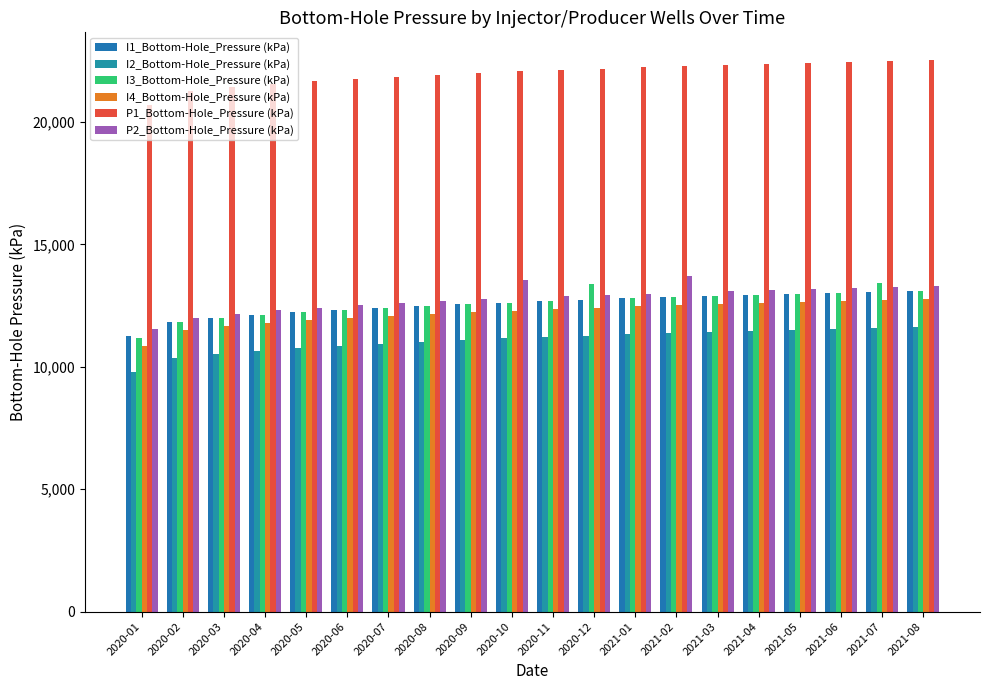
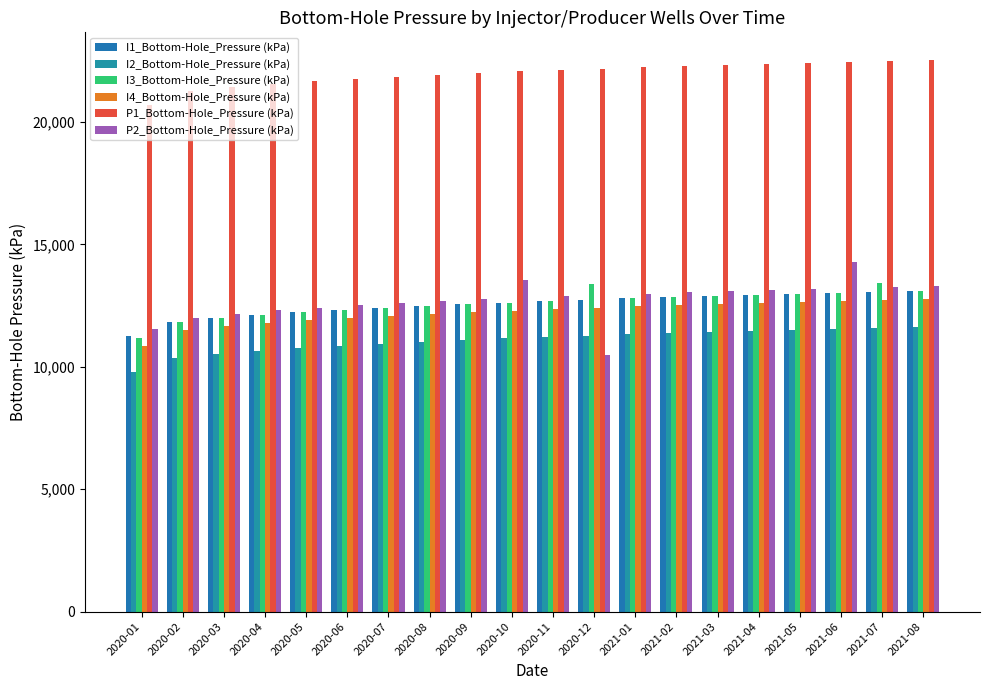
  {
    "I3_Bottom-Hole_Pressure (kPa)": {
      "2020-01": "11,200",
      "2020-02": "11,800",
      "2020-03": "12,000",
      "2020-04": "12,100",
      "2020-05": "12,200",
      "2020-06": "12,300",
      "2020-07": "12,400",
      "2020-08": "12,500",
      "2020-09": "12,600",
      "2020-10": "12,600",
      "2020-11": "12,700",
      "2020-12": "13,400",
      "2021-01": "12,800",
      "2021-02": "12,800",
      "2021-03": "12,900",
      "2021-04": "12,900",
      "2021-05": "13,000",
      "2021-06": "13,000",
      "2021-07": "13,400",
      "2021-08": "13,100"
    },
    "P2_Bottom-Hole_Pressure (kPa)": {
      "2020-01": "11,500",
      "2020-02": "12,000",
      "2020-03": "12,200",
      "2020-04": "12,300",
      "2020-05": "12,400",
      "2020-06": "12,500",
      "2020-07": "12,600",
      "2020-08": "12,700",
      "2020-09": "12,800",
      "2020-10": "13,600",
      "2020-11": "12,900",
-     "2020-12": "12,900",
+     "2020-12": "10,500",
      "2021-01": "13,000",
-     "2021-02": "13,700",
+     "2021-02": "13,000",
      "2021-03": "13,100",
      "2021-04": "13,100",
      "2021-05": "13,200",
-     "2021-06": "13,200",
+     "2021-06": "14,300",
      "2021-07": "13,300",
      "2021-08": "13,300"
    }
  }
